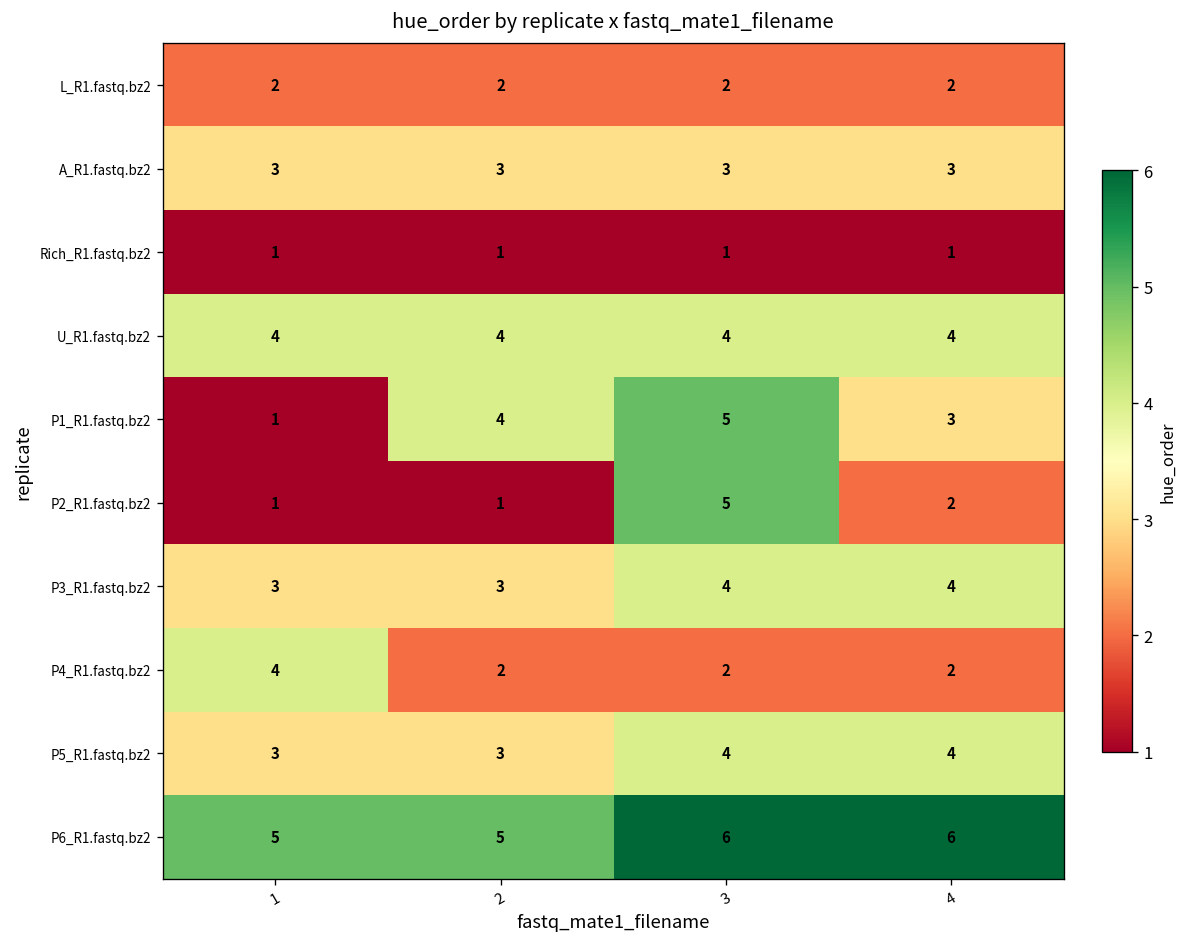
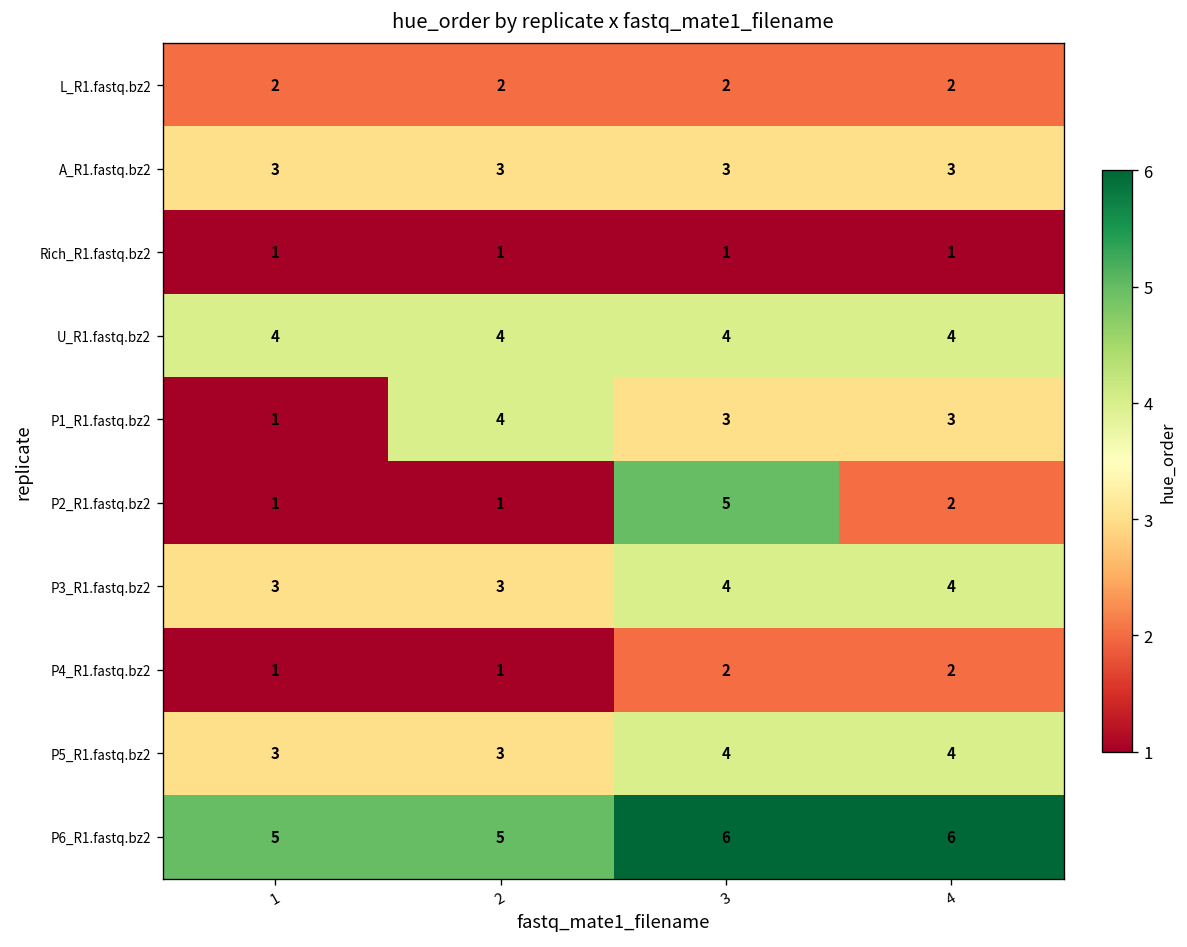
  {
    "L_R1.fastq.bz2": {
      "1": 2,
      "2": 2,
      "3": 2,
      "4": 2
    },
    "A_R1.fastq.bz2": {
      "1": 3,
      "2": 3,
      "3": 3,
      "4": 3
    },
    "Rich_R1.fastq.bz2": {
      "1": 1,
      "2": 1,
      "3": 1,
      "4": 1
    },
    "U_R1.fastq.bz2": {
      "1": 4,
      "2": 4,
      "3": 4,
      "4": 4
    },
    "P1_R1.fastq.bz2": {
      "1": 1,
      "2": 4,
-     "3": 5,
+     "3": 3,
      "4": 3
    },
    "P2_R1.fastq.bz2": {
      "1": 1,
      "2": 1,
      "3": 5,
      "4": 2
    },
    "P3_R1.fastq.bz2": {
      "1": 3,
      "2": 3,
      "3": 4,
      "4": 4
    },
    "P4_R1.fastq.bz2": {
-     "1": 4,
-     "2": 2,
+     "1": 1,
+     "2": 1,
      "3": 2,
      "4": 2
    },
    "P5_R1.fastq.bz2": {
      "1": 3,
      "2": 3,
      "3": 4,
      "4": 4
    },
    "P6_R1.fastq.bz2": {
      "1": 5,
      "2": 5,
      "3": 6,
      "4": 6
    }
  }
